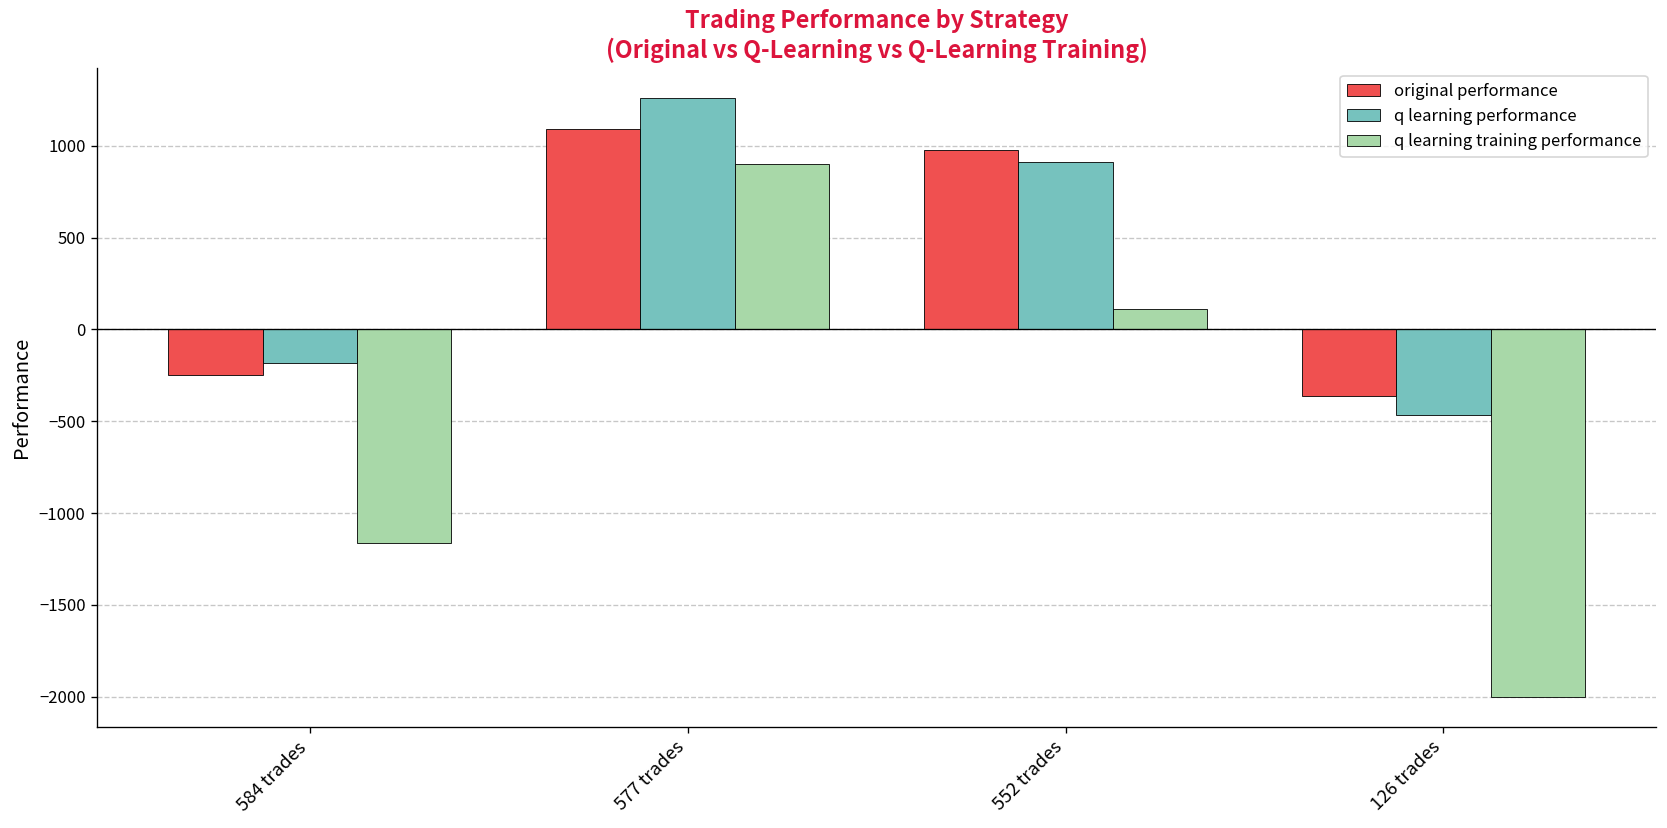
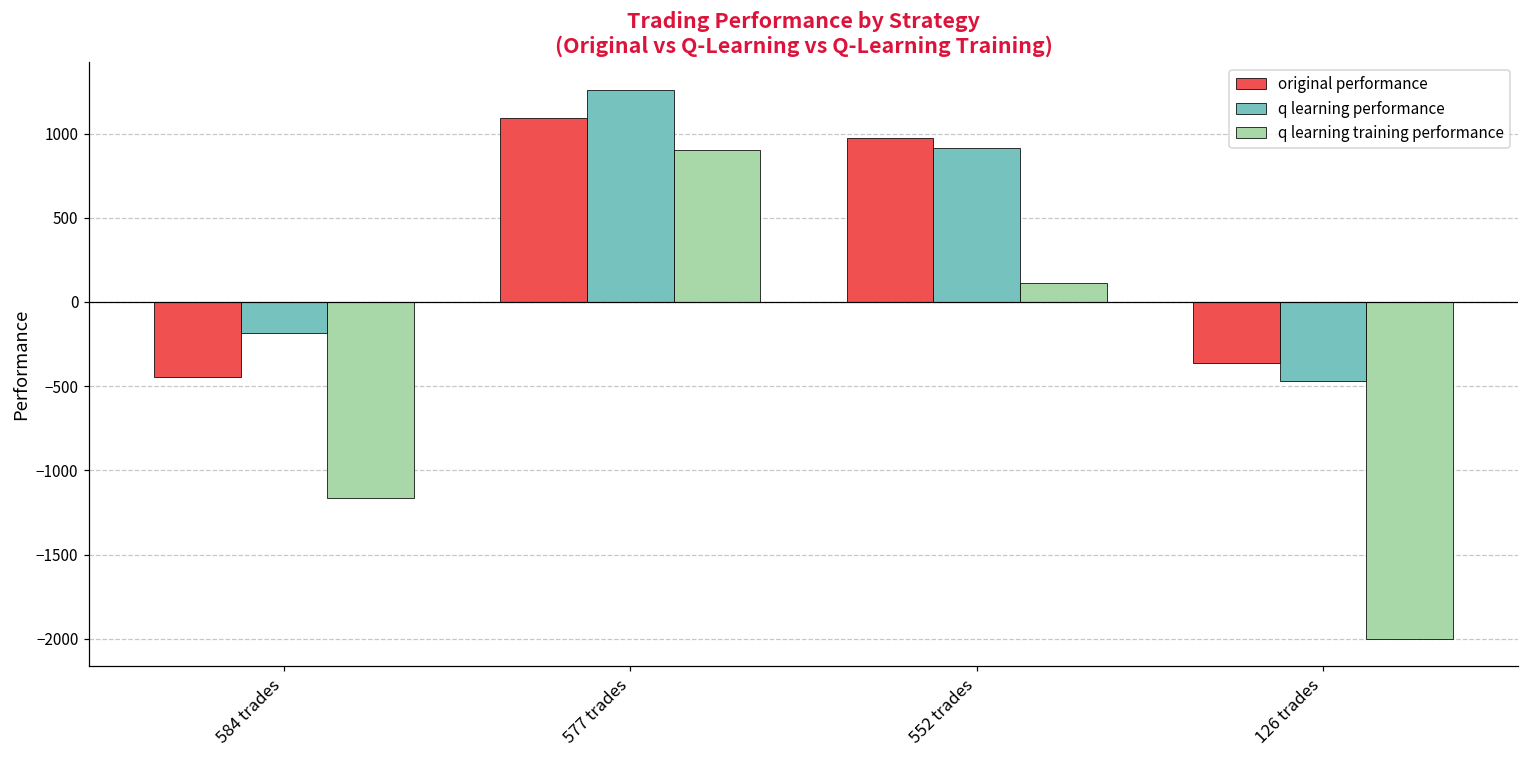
  {
    "original performance": {
-     "584 trades": -250,
+     "584 trades": -440,
      "577 trades": 1090,
      "552 trades": 980,
      "126 trades": -360
    }
  }
